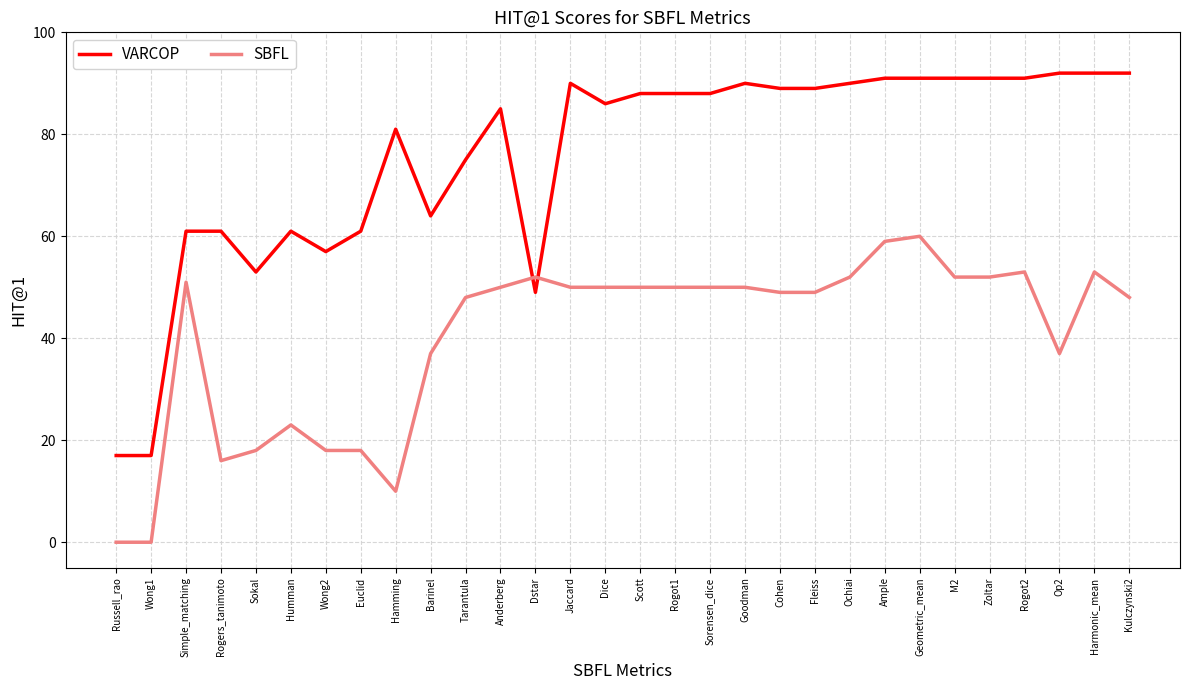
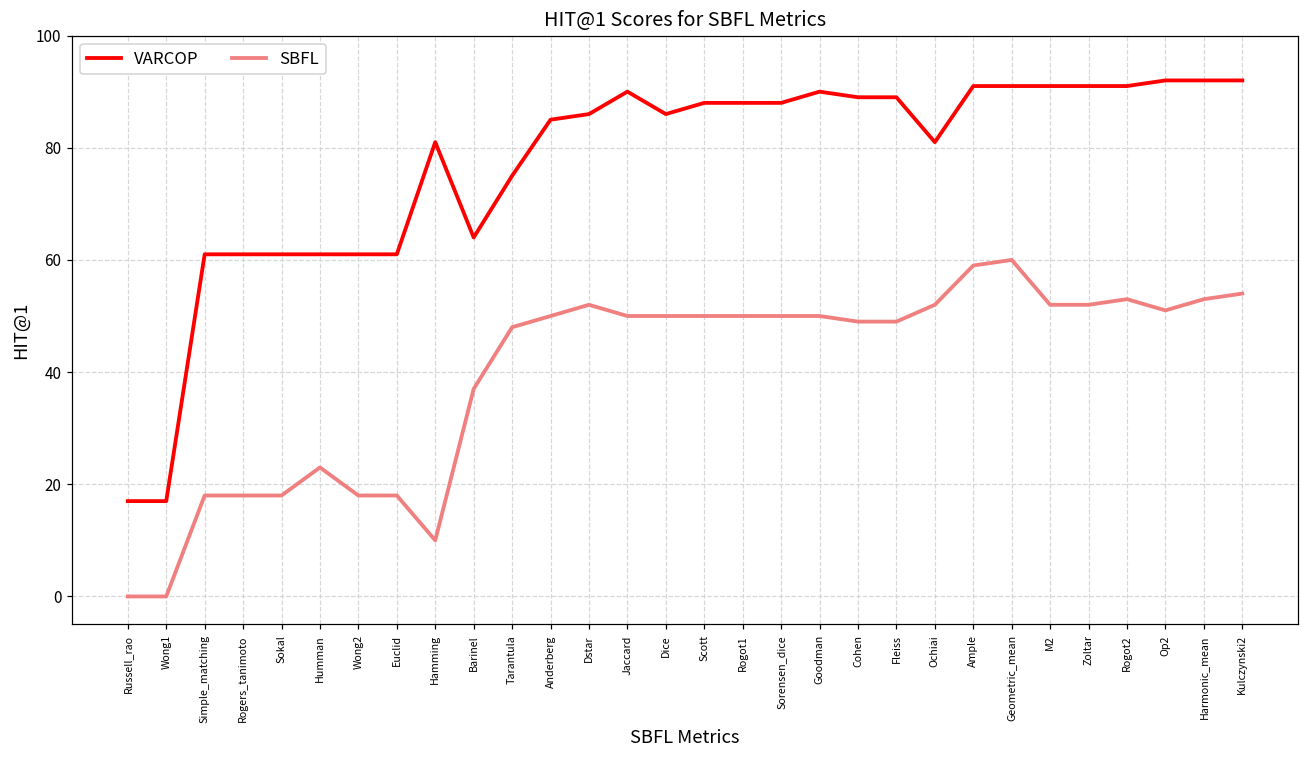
  {
    "VARCOP": {
      "Russell_rao": 17,
      "Wong1": 17,
      "Simple_matching": 61,
      "Rogers_tanimoto": 61,
-     "Sokal": 53,
+     "Sokal": 61,
      "Humman": 61,
-     "Wong2": 57,
+     "Wong2": 61,
      "Euclid": 61,
      "Hamming": 81,
      "Barinel": 64,
      "Tarantula": 75,
      "Anderberg": 85,
-     "Dstar": 49,
+     "Dstar": 86,
      "Jaccard": 90,
      "Dice": 86,
      "Scott": 88,
      "Rogot1": 88,
      "Sorensen_dice": 88,
      "Goodman": 90,
      "Cohen": 89,
      "Fleiss": 89,
-     "Ochiai": 90,
+     "Ochiai": 81,
      "Ample": 91,
      "Geometric_mean": 91,
      "M2": 91,
      "Zoltar": 91,
      "Rogot2": 91,
      "Op2": 92,
      "Harmonic_mean": 92,
      "Kulczynski2": 92
    },
    "SBFL": {
      "Russell_rao": 0,
      "Wong1": 0,
-     "Simple_matching": 51,
-     "Rogers_tanimoto": 16,
+     "Simple_matching": 18,
+     "Rogers_tanimoto": 18,
      "Sokal": 18,
      "Humman": 23,
      "Wong2": 18,
      "Euclid": 18,
      "Hamming": 10,
      "Barinel": 37,
      "Tarantula": 48,
      "Anderberg": 50,
      "Dstar": 52,
      "Jaccard": 50,
      "Dice": 50,
      "Scott": 50,
      "Rogot1": 50,
      "Sorensen_dice": 50,
      "Goodman": 50,
      "Cohen": 49,
      "Fleiss": 49,
      "Ochiai": 52,
      "Ample": 59,
      "Geometric_mean": 60,
      "M2": 52,
      "Zoltar": 52,
      "Rogot2": 53,
-     "Op2": 37,
+     "Op2": 51,
      "Harmonic_mean": 53,
-     "Kulczynski2": 48
+     "Kulczynski2": 54
    }
  }
